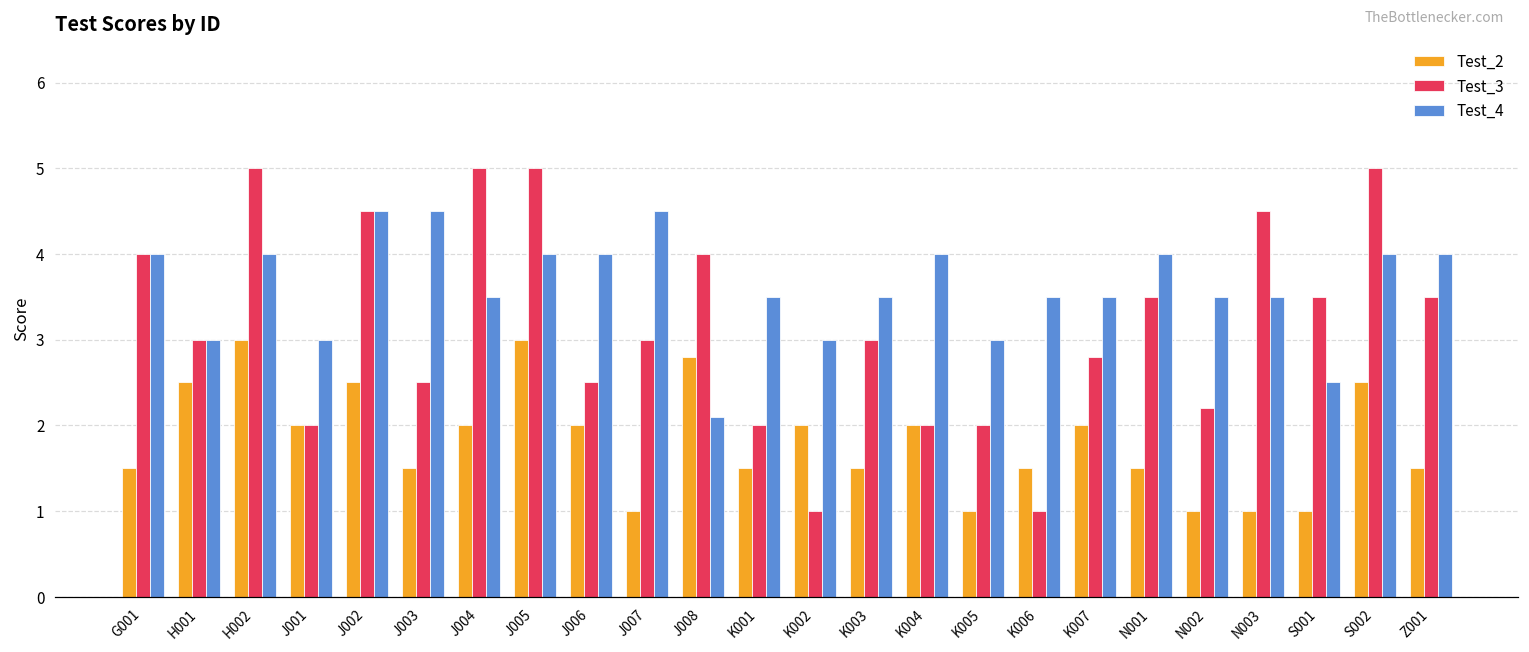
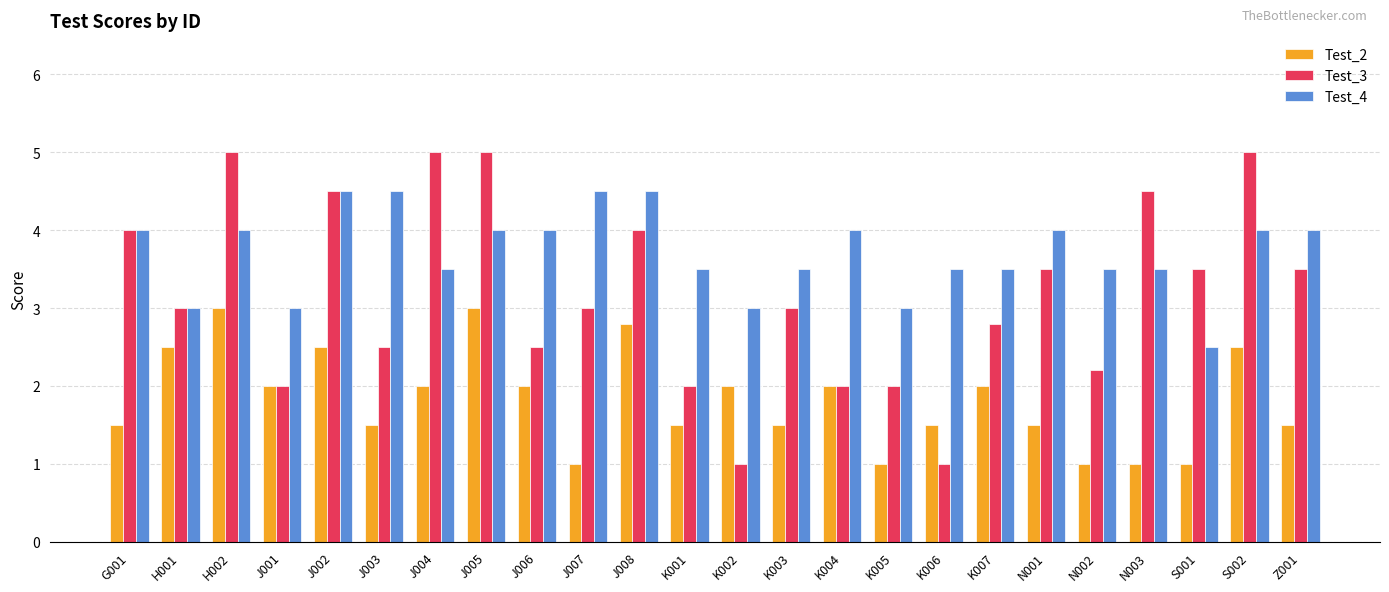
  {
    "Test_2": {
      "G001": 1.5,
      "H001": 2.5,
      "H002": 3.0,
      "J001": 2.0,
      "J002": 2.5,
      "J003": 1.5,
      "J004": 2.0,
      "J005": 3.0,
      "J006": 2.0,
      "J007": 1.0,
      "J008": 2.8,
      "K001": 1.5,
      "K002": 2.0,
      "K003": 1.5,
      "K004": 2.0,
      "K005": 1.0,
      "K006": 1.5,
      "K007": 2.0,
      "N001": 1.5,
      "N002": 1.0,
      "N003": 1.0,
      "S001": 1.0,
      "S002": 2.5,
      "Z001": 1.5
    },
    "Test_3": {
      "G001": 4.0,
      "H001": 3.0,
      "H002": 5.0,
      "J001": 2.0,
      "J002": 4.5,
      "J003": 2.5,
      "J004": 5.0,
      "J005": 5.0,
      "J006": 2.5,
      "J007": 3.0,
      "J008": 4.0,
      "K001": 2.0,
      "K002": 1.0,
      "K003": 3.0,
      "K004": 2.0,
      "K005": 2.0,
      "K006": 1.0,
      "K007": 2.8,
      "N001": 3.5,
      "N002": 2.2,
      "N003": 4.5,
      "S001": 3.5,
      "S002": 5.0,
      "Z001": 3.5
    },
    "Test_4": {
      "G001": 4.0,
      "H001": 3.0,
      "H002": 4.0,
      "J001": 3.0,
      "J002": 4.5,
      "J003": 4.5,
      "J004": 3.5,
      "J005": 4.0,
      "J006": 4.0,
      "J007": 4.5,
-     "J008": 2.1,
+     "J008": 4.5,
      "K001": 3.5,
      "K002": 3.0,
      "K003": 3.5,
      "K004": 4.0,
      "K005": 3.0,
      "K006": 3.5,
      "K007": 3.5,
      "N001": 4.0,
      "N002": 3.5,
      "N003": 3.5,
      "S001": 2.5,
      "S002": 4.0,
      "Z001": 4.0
    }
  }
